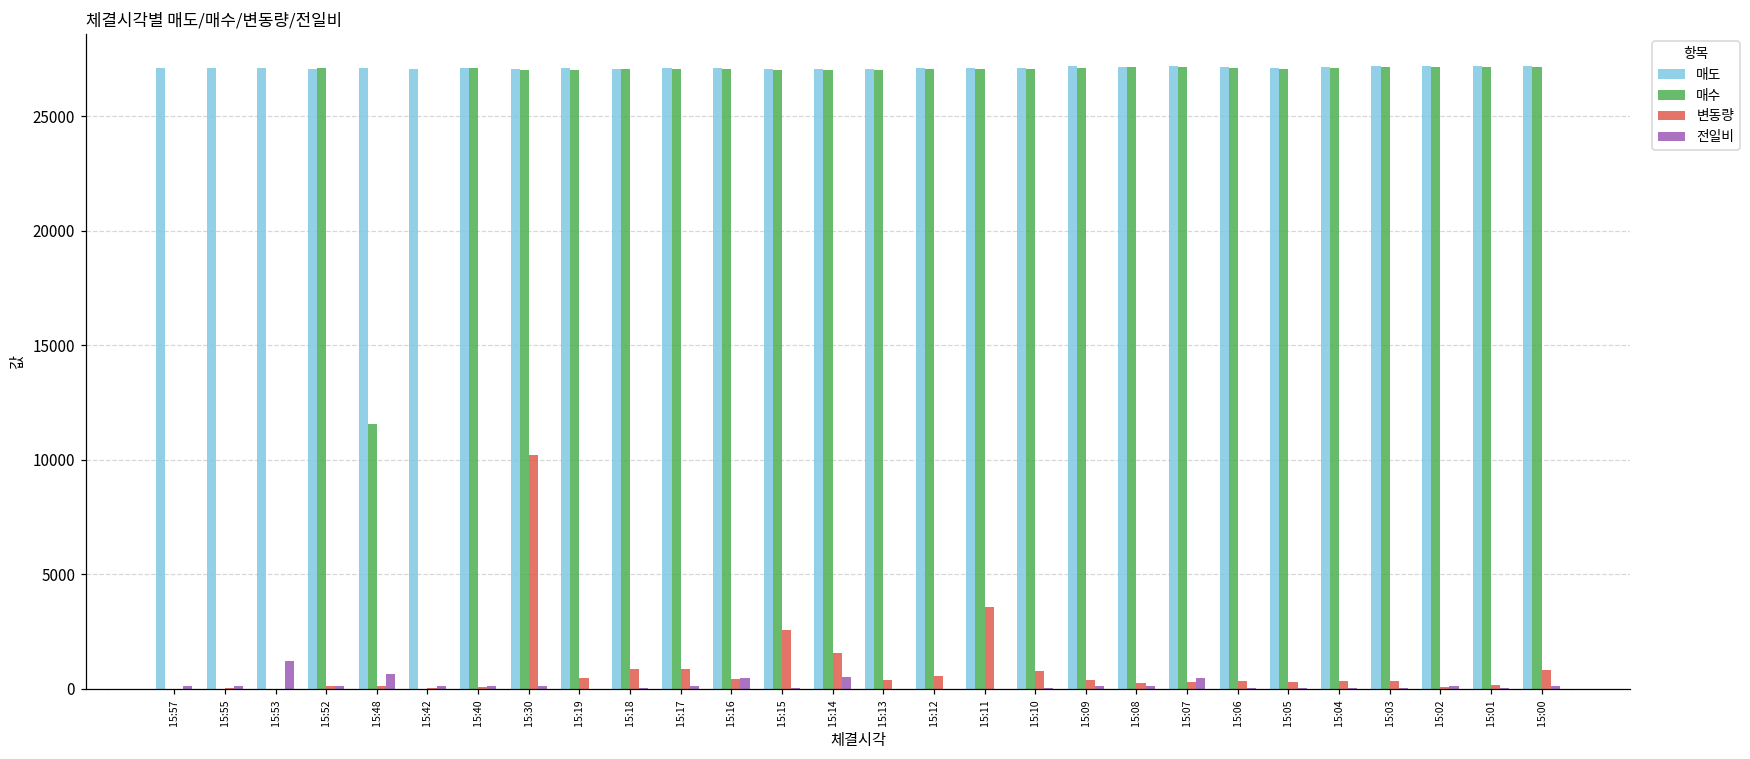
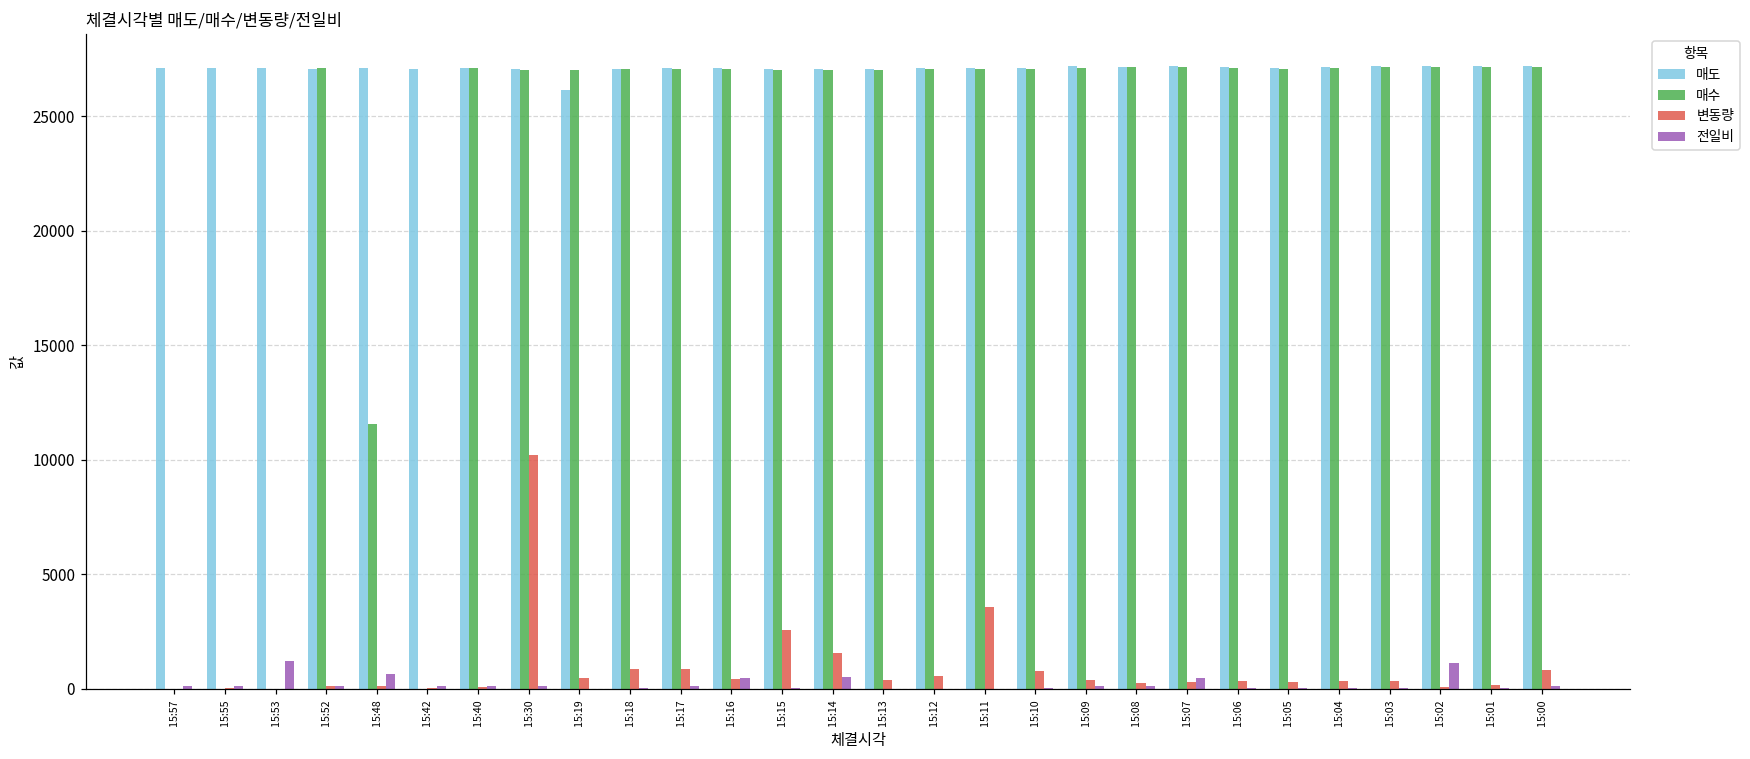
  {
    "매도": {
      "15:57": 27100,
      "15:55": 27100,
      "15:53": 27100,
      "15:52": 27100,
      "15:48": 27100,
      "15:42": 27100,
      "15:40": 27100,
      "15:30": 27100,
-     "15:19": 27100,
+     "15:19": 26200,
      "15:18": 27100,
      "15:17": 27100,
      "15:16": 27100,
      "15:15": 27100,
      "15:14": 27100,
      "15:13": 27100,
      "15:12": 27100,
      "15:11": 27100,
      "15:10": 27100,
      "15:09": 27200,
      "15:08": 27200,
      "15:07": 27200,
      "15:06": 27200,
      "15:05": 27100,
      "15:04": 27200,
      "15:03": 27200,
      "15:02": 27200,
      "15:01": 27200,
      "15:00": 27200
    },
    "매수": {
      "15:57": 0,
      "15:55": 0,
      "15:53": 0,
      "15:52": 27100,
      "15:48": 11600,
      "15:42": 0,
      "15:40": 27100,
      "15:30": 27000,
      "15:19": 27000,
      "15:18": 27100,
      "15:17": 27100,
      "15:16": 27100,
      "15:15": 27000,
      "15:14": 27000,
      "15:13": 27000,
      "15:12": 27100,
      "15:11": 27100,
      "15:10": 27100,
      "15:09": 27100,
      "15:08": 27200,
      "15:07": 27200,
      "15:06": 27100,
      "15:05": 27100,
      "15:04": 27100,
      "15:03": 27200,
      "15:02": 27200,
      "15:01": 27200,
      "15:00": 27200
    },
    "변동량": {
      "15:52": 100,
      "15:30": 10200,
      "15:19": 500,
      "15:18": 900,
      "15:17": 900,
      "15:16": 400,
      "15:15": 2600,
      "15:14": 1600,
      "15:13": 400,
      "15:12": 600,
      "15:11": 3600,
      "15:10": 800,
      "15:09": 400,
      "15:08": 300,
      "15:07": 300,
      "15:06": 300,
      "15:05": 300,
      "15:04": 300,
      "15:03": 300,
      "15:01": 200,
      "15:00": 800
    },
    "전일비": {
      "15:53": 1200,
      "15:48": 600,
      "15:19": 0,
      "15:16": 500,
      "15:14": 500,
      "15:13": 0,
      "15:12": 0,
      "15:11": 0,
      "15:07": 500,
-     "15:02": 100
+     "15:02": 1100
    }
  }
